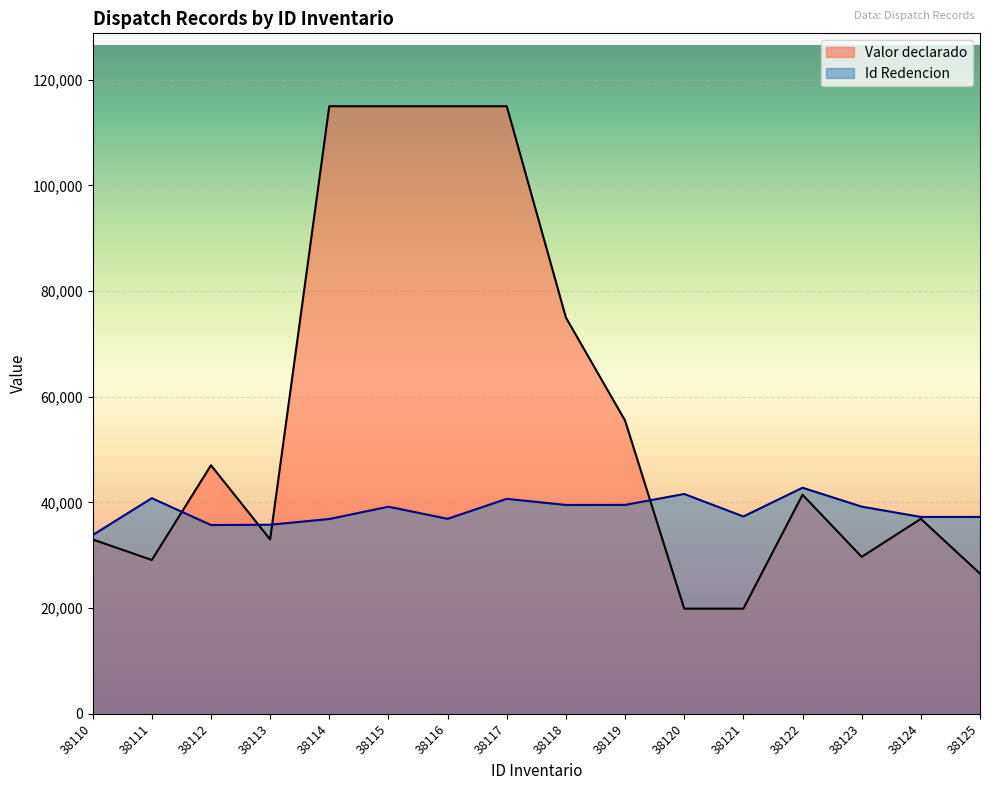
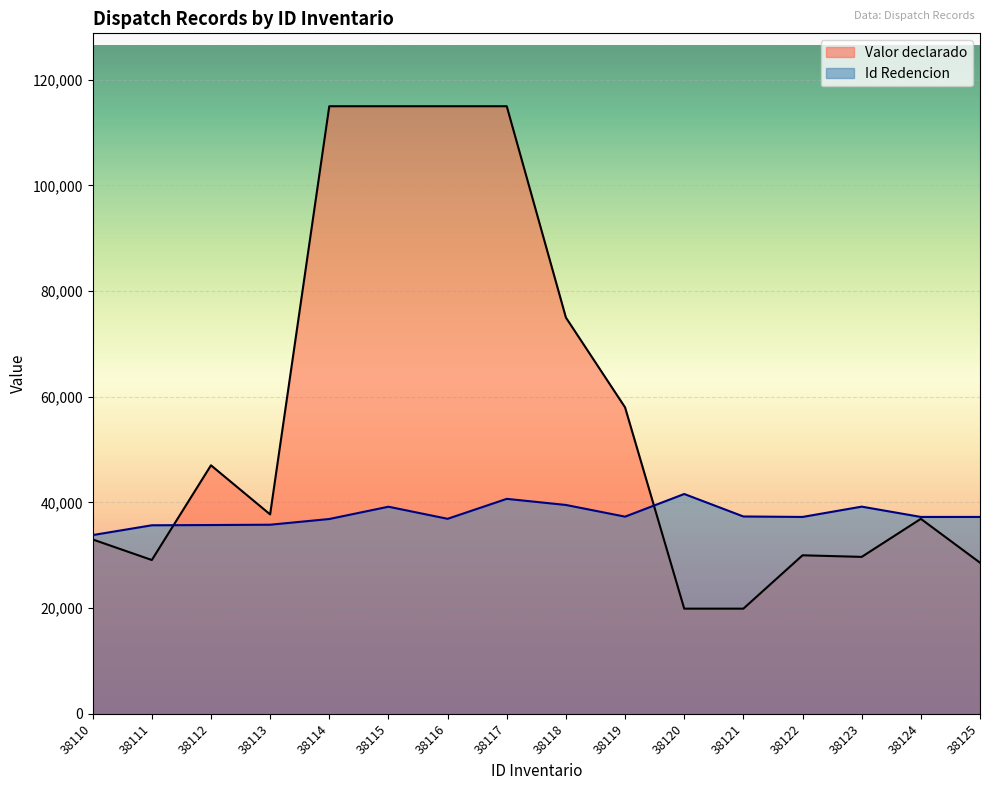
  {
    "Valor declarado": {
      "38110": "33,000",
      "38111": "29,000",
      "38112": "47,000",
-     "38113": "33,000",
+     "38113": "38,000",
      "38114": "115,000",
      "38115": "115,000",
      "38116": "115,000",
      "38117": "115,000",
      "38118": "75,000",
-     "38119": "56,000",
+     "38119": "58,000",
      "38120": "20,000",
      "38121": "20,000",
-     "38122": "41,000",
+     "38122": "30,000",
      "38123": "30,000",
-     "38125": "27,000"
+     "38125": "29,000"
    },
    "Id Redencion": {
      "38110": "34,000",
-     "38111": "41,000",
+     "38111": "36,000",
      "38112": "36,000",
      "38113": "36,000",
      "38114": "37,000",
      "38115": "39,000",
      "38116": "37,000",
      "38117": "41,000",
      "38118": "40,000",
-     "38119": "40,000",
+     "38119": "37,000",
      "38120": "42,000",
      "38121": "37,000",
-     "38122": "43,000",
+     "38122": "37,000",
      "38123": "39,000",
      "38125": "37,000"
    }
  }
